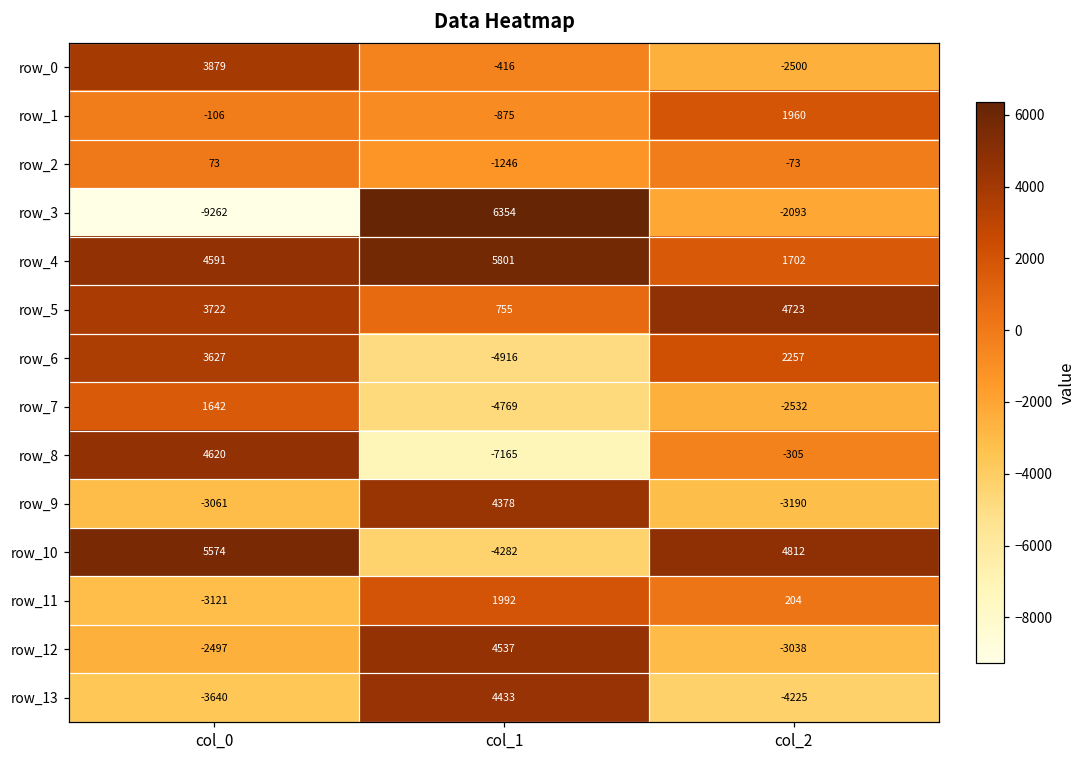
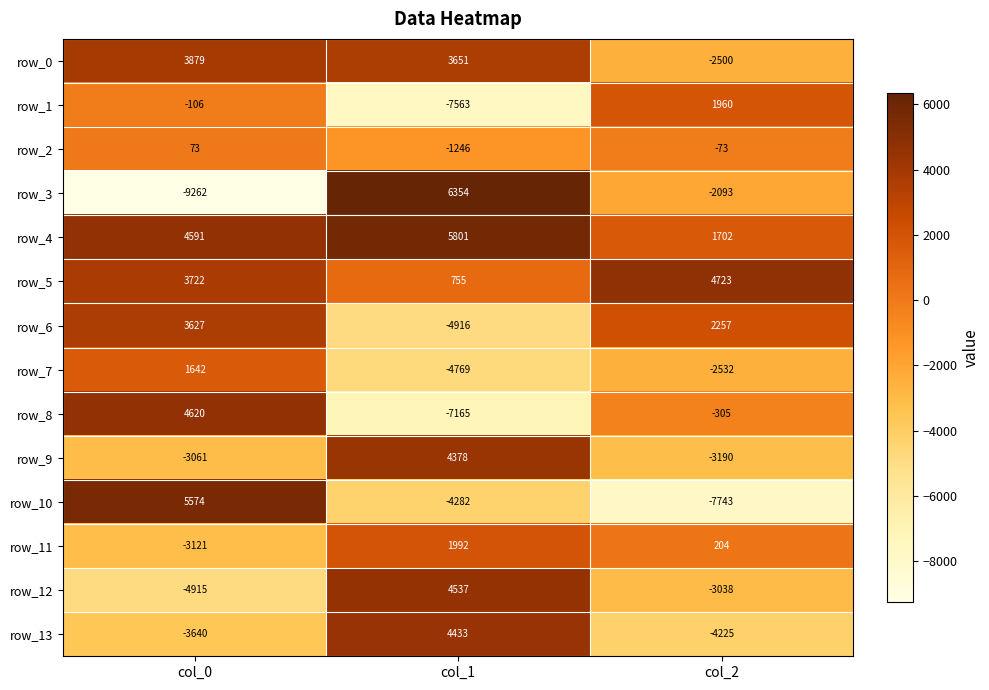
  {
    "row_0": {
      "col_0": 3879,
-     "col_1": -416,
+     "col_1": 3651,
      "col_2": -2500
    },
    "row_1": {
      "col_0": -106,
-     "col_1": -875,
+     "col_1": -7563,
      "col_2": 1960
    },
    "row_2": {
      "col_0": 73,
      "col_1": -1246,
      "col_2": -73
    },
    "row_3": {
      "col_0": -9262,
      "col_1": 6354,
      "col_2": -2093
    },
    "row_4": {
      "col_0": 4591,
      "col_1": 5801,
      "col_2": 1702
    },
    "row_5": {
      "col_0": 3722,
      "col_1": 755,
      "col_2": 4723
    },
    "row_6": {
      "col_0": 3627,
      "col_1": -4916,
      "col_2": 2257
    },
    "row_7": {
      "col_0": 1642,
      "col_1": -4769,
      "col_2": -2532
    },
    "row_8": {
      "col_0": 4620,
      "col_1": -7165,
      "col_2": -305
    },
    "row_9": {
      "col_0": -3061,
      "col_1": 4378,
      "col_2": -3190
    },
    "row_10": {
      "col_0": 5574,
      "col_1": -4282,
-     "col_2": 4812
+     "col_2": -7743
    },
    "row_11": {
      "col_0": -3121,
      "col_1": 1992,
      "col_2": 204
    },
    "row_12": {
-     "col_0": -2497,
+     "col_0": -4915,
      "col_1": 4537,
      "col_2": -3038
    },
    "row_13": {
      "col_0": -3640,
      "col_1": 4433,
      "col_2": -4225
    }
  }
